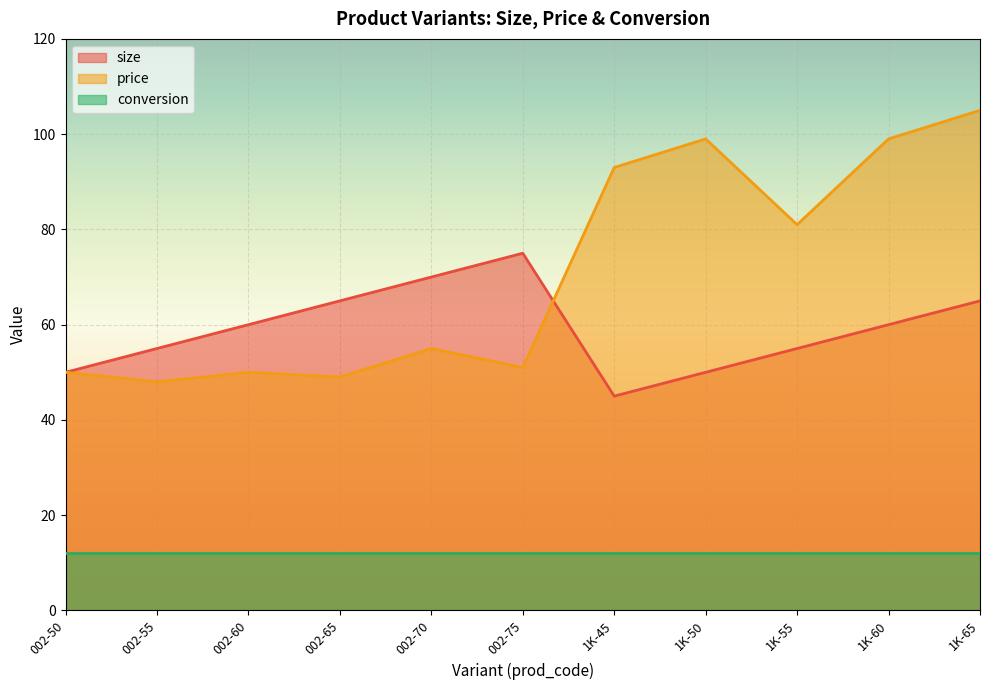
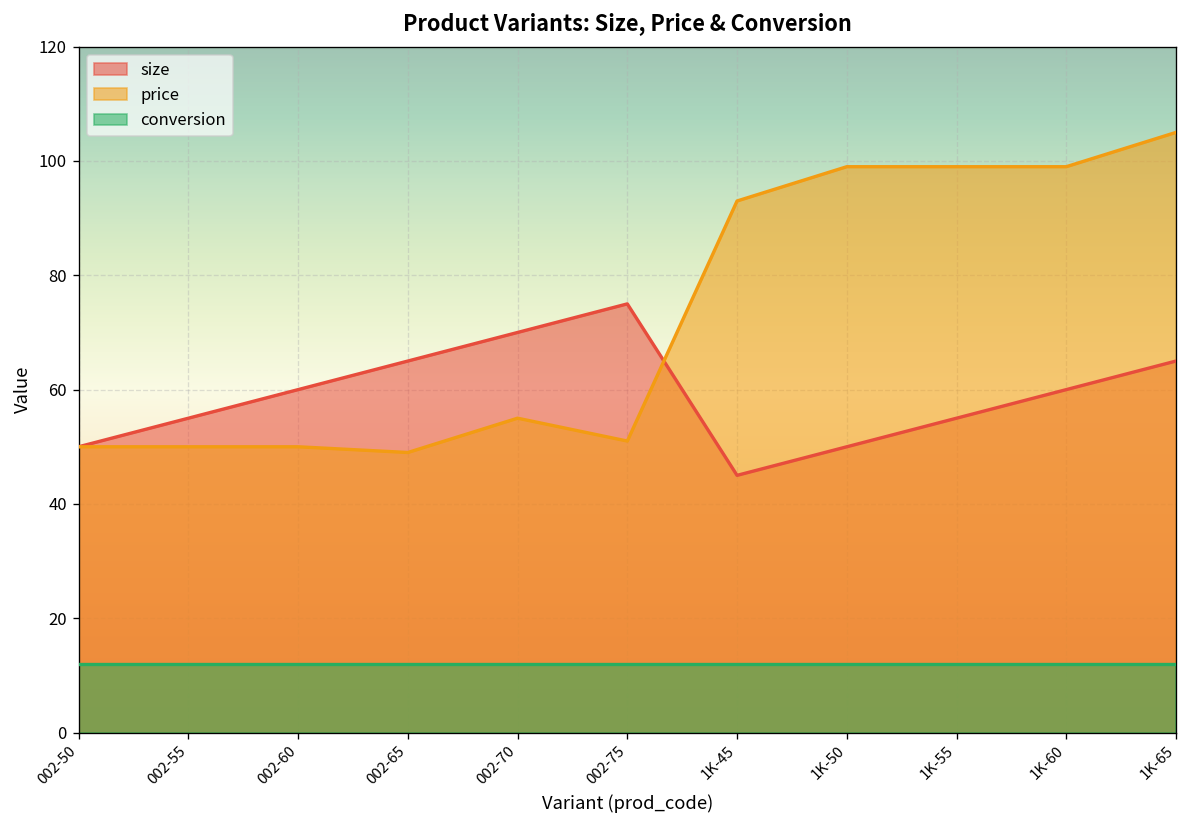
  {
    "size": {
      "002-55": 55,
      "002-60": 60,
      "002-65": 65,
      "002-70": 70,
      "002-75": 75,
      "1K-45": 45,
      "1K-50": 50,
      "1K-55": 55,
      "1K-60": 60,
      "1K-65": 65
    },
    "price": {
-     "002-55": 48,
+     "002-55": 50,
      "002-60": 50,
      "002-65": 49,
      "002-70": 55,
      "002-75": 51,
      "1K-45": 93,
      "1K-50": 99,
-     "1K-55": 81,
+     "1K-55": 99,
      "1K-60": 99,
      "1K-65": 105
    },
    "conversion": {
      "002-50": 12,
      "002-55": 12,
      "002-60": 12,
      "002-65": 12,
      "002-70": 12,
      "002-75": 12,
      "1K-45": 12,
      "1K-50": 12,
      "1K-55": 12,
      "1K-60": 12,
      "1K-65": 12
    }
  }
